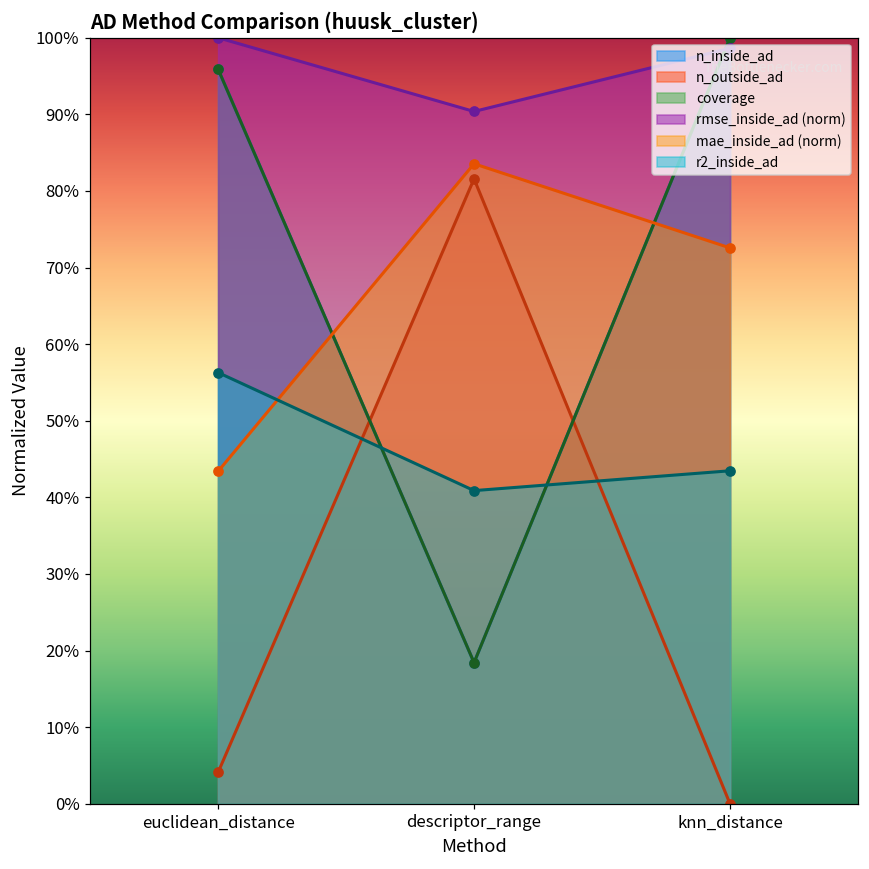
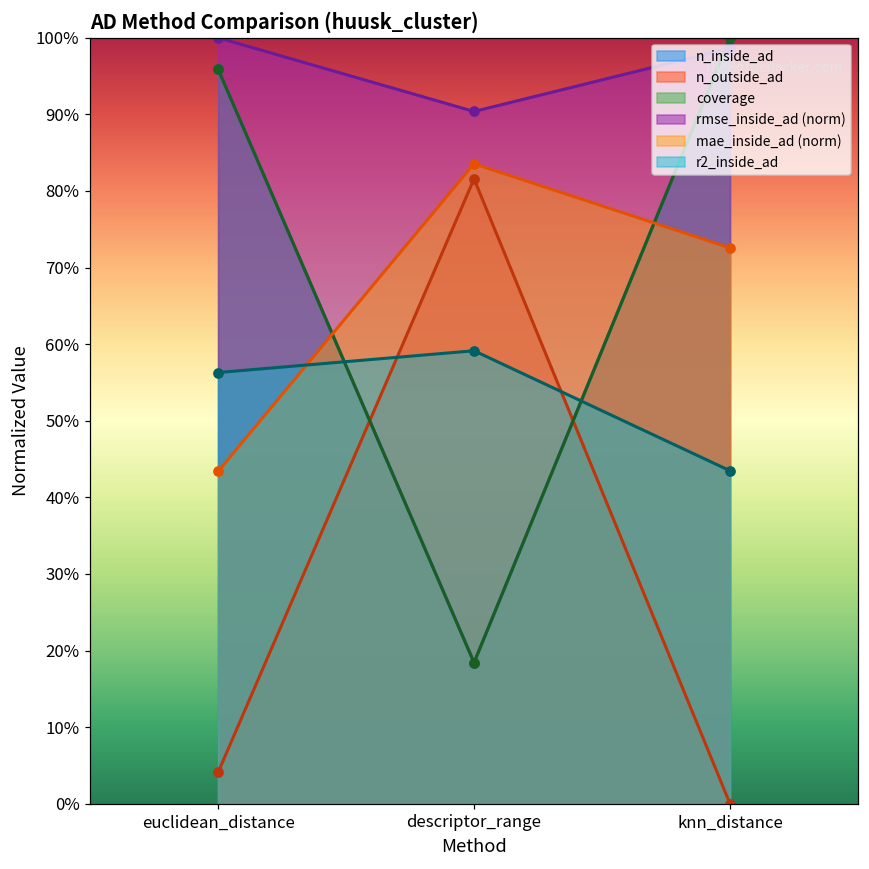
  {
    "coverage": {
      "euclidean_distance": "96%",
      "descriptor_range": "18%",
      "knn_distance": "100%"
    },
    "rmse_inside_ad (norm)": {
      "euclidean_distance": "100%",
      "descriptor_range": "90%"
    },
    "r2_inside_ad": {
      "euclidean_distance": "56%",
-     "descriptor_range": "41%",
+     "descriptor_range": "59%",
      "knn_distance": "43%"
    }
  }
